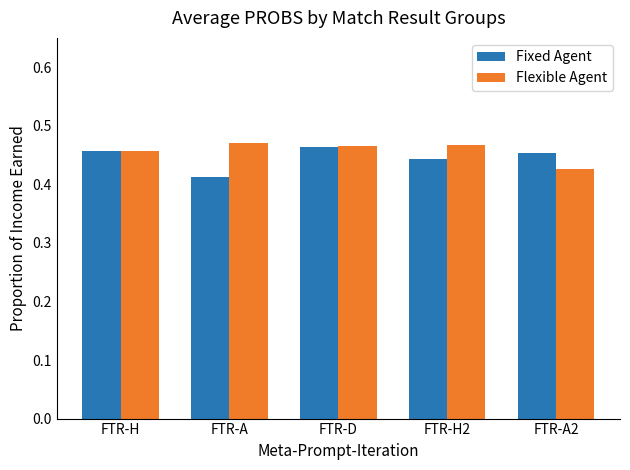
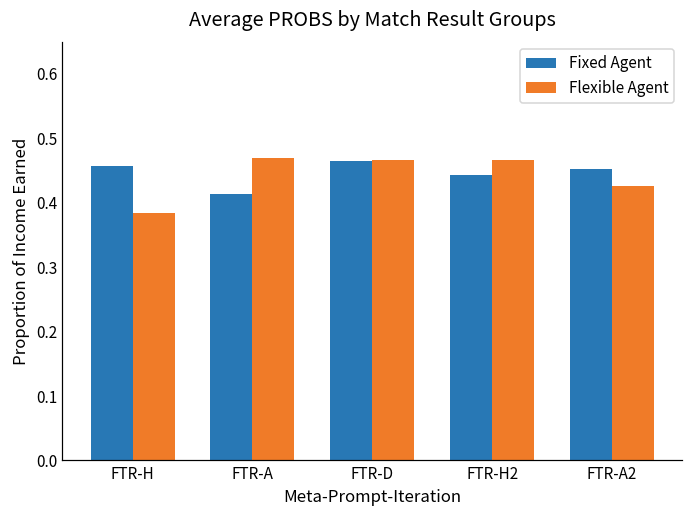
  {
    "Fixed Agent": {
      "FTR-H": 0.46,
      "FTR-A": 0.41,
      "FTR-D": 0.46,
      "FTR-H2": 0.44,
      "FTR-A2": 0.45
    },
    "Flexible Agent": {
-     "FTR-H": 0.46,
+     "FTR-H": 0.38,
      "FTR-A": 0.47,
      "FTR-D": 0.47,
      "FTR-H2": 0.47,
      "FTR-A2": 0.43
    }
  }
